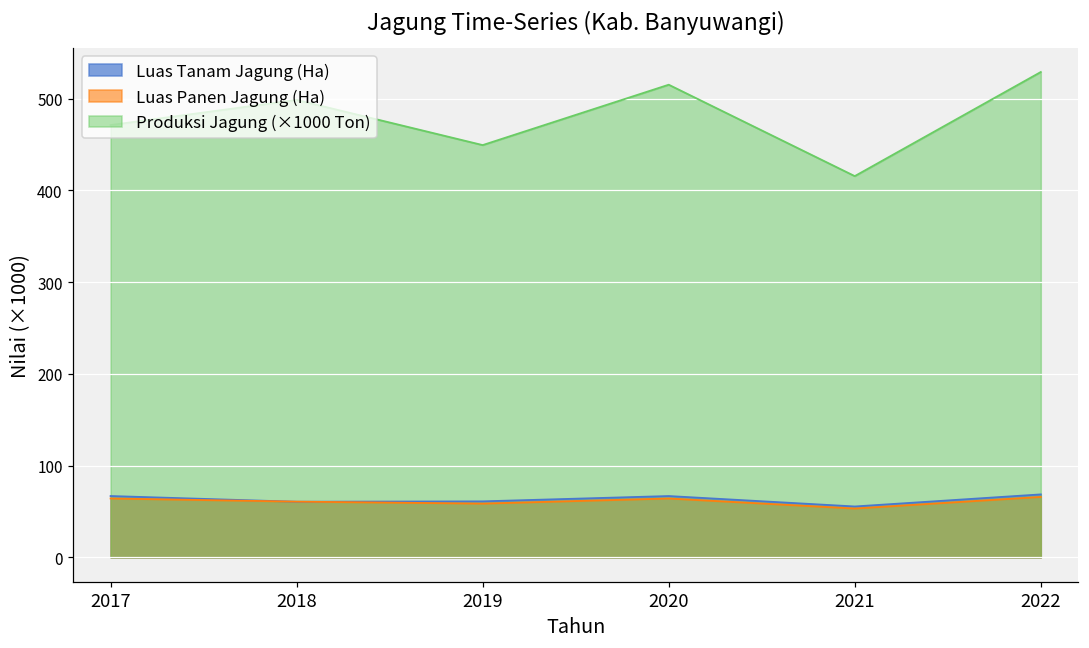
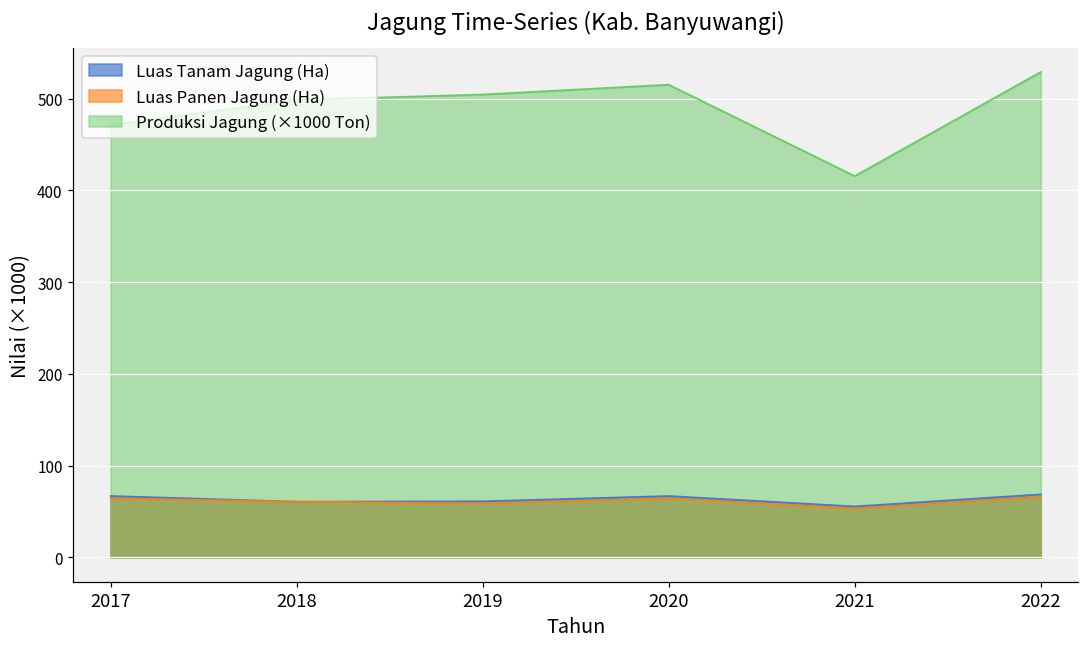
  {
    "Produksi Jagung (×1000 Ton)": {
-     "2019": 450,
+     "2019": 500,
      "2020": 520,
      "2021": 420,
      "2022": 530
    }
  }
